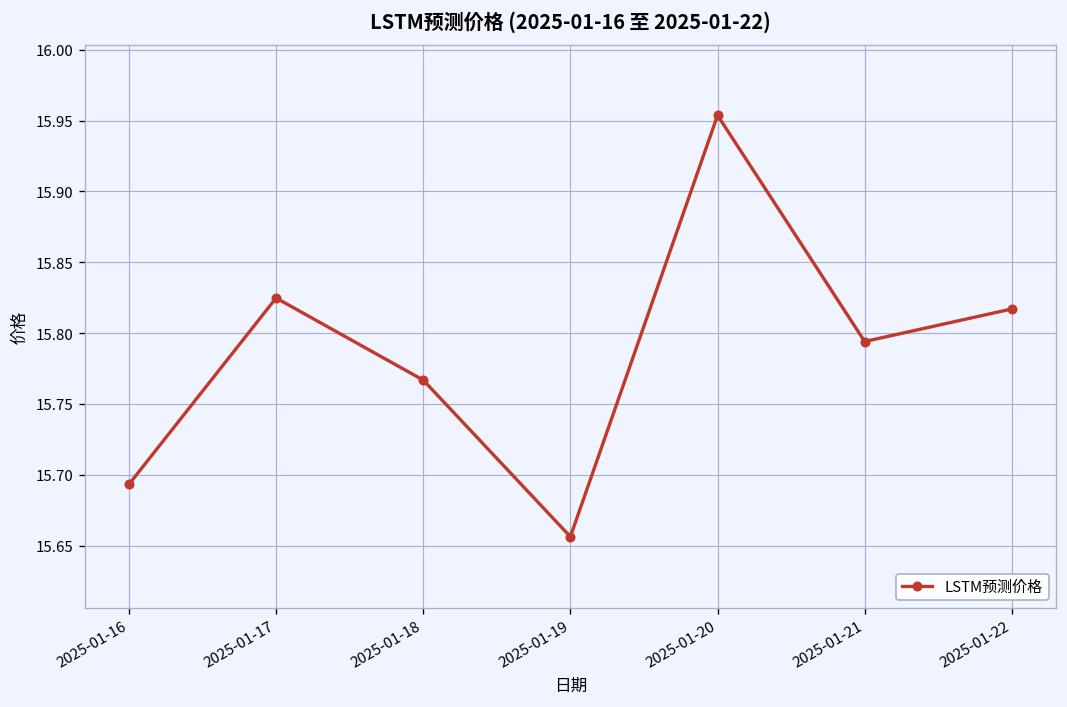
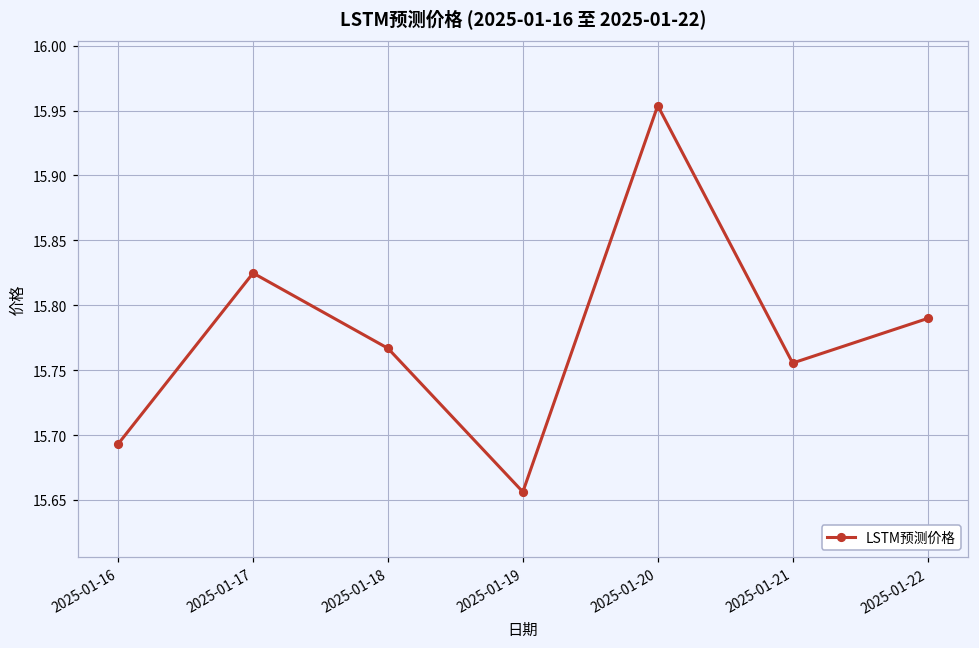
  {
    "2025-01-16": 15.693,
    "2025-01-17": 15.825,
    "2025-01-18": 15.767,
    "2025-01-19": 15.656,
    "2025-01-20": 15.954,
-   "2025-01-21": 15.794,
-   "2025-01-22": 15.817
+   "2025-01-21": 15.755,
+   "2025-01-22": 15.790
  }
